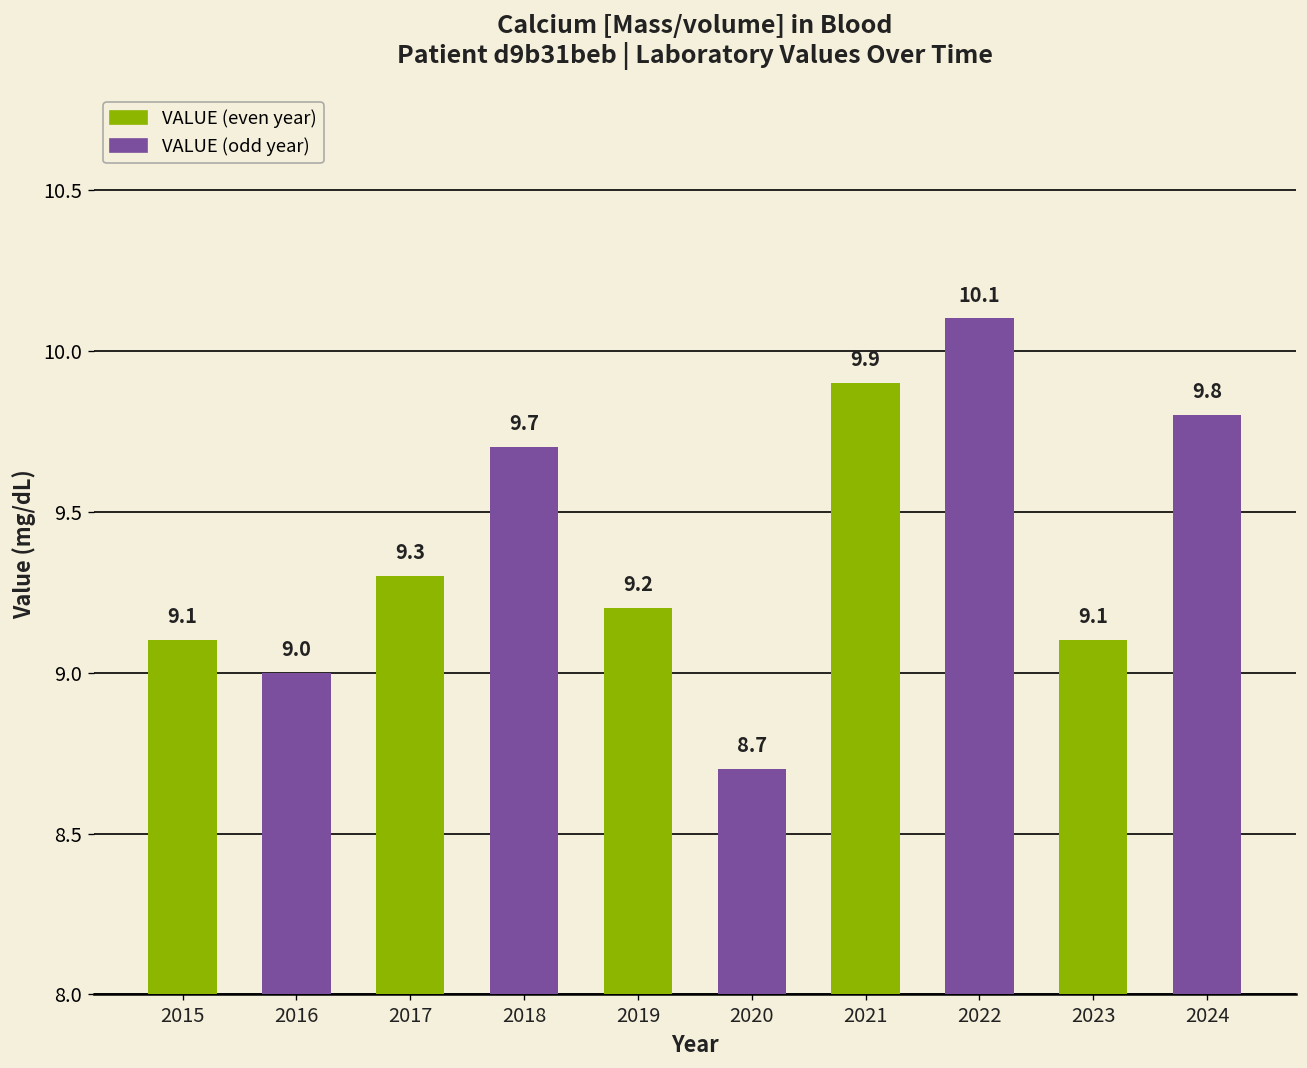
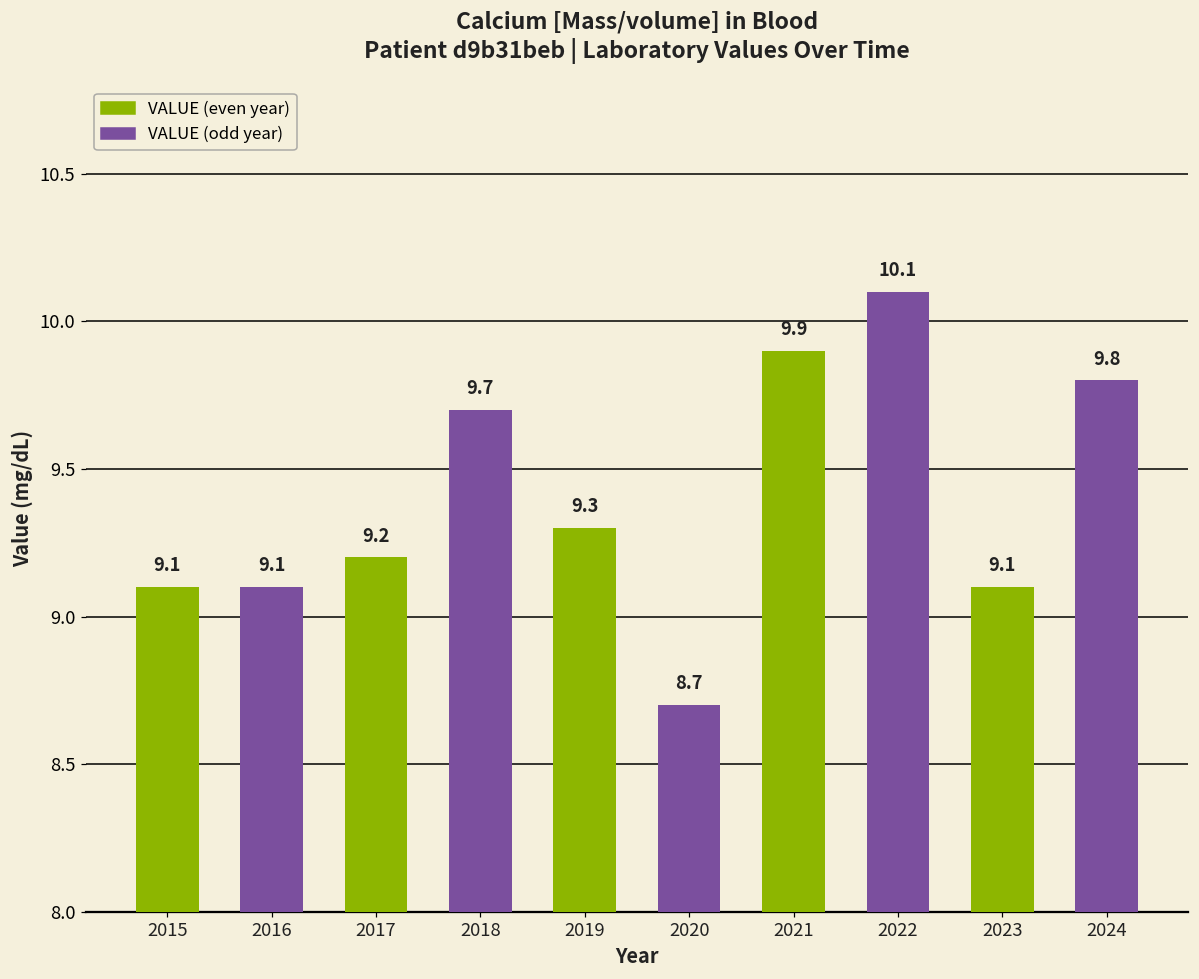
  {
    "2015": 9.1,
-   "2016": 9.0,
-   "2017": 9.3,
+   "2016": 9.1,
+   "2017": 9.2,
    "2018": 9.7,
-   "2019": 9.2,
+   "2019": 9.3,
    "2020": 8.7,
    "2021": 9.9,
    "2022": 10.1,
    "2023": 9.1,
    "2024": 9.8
  }
